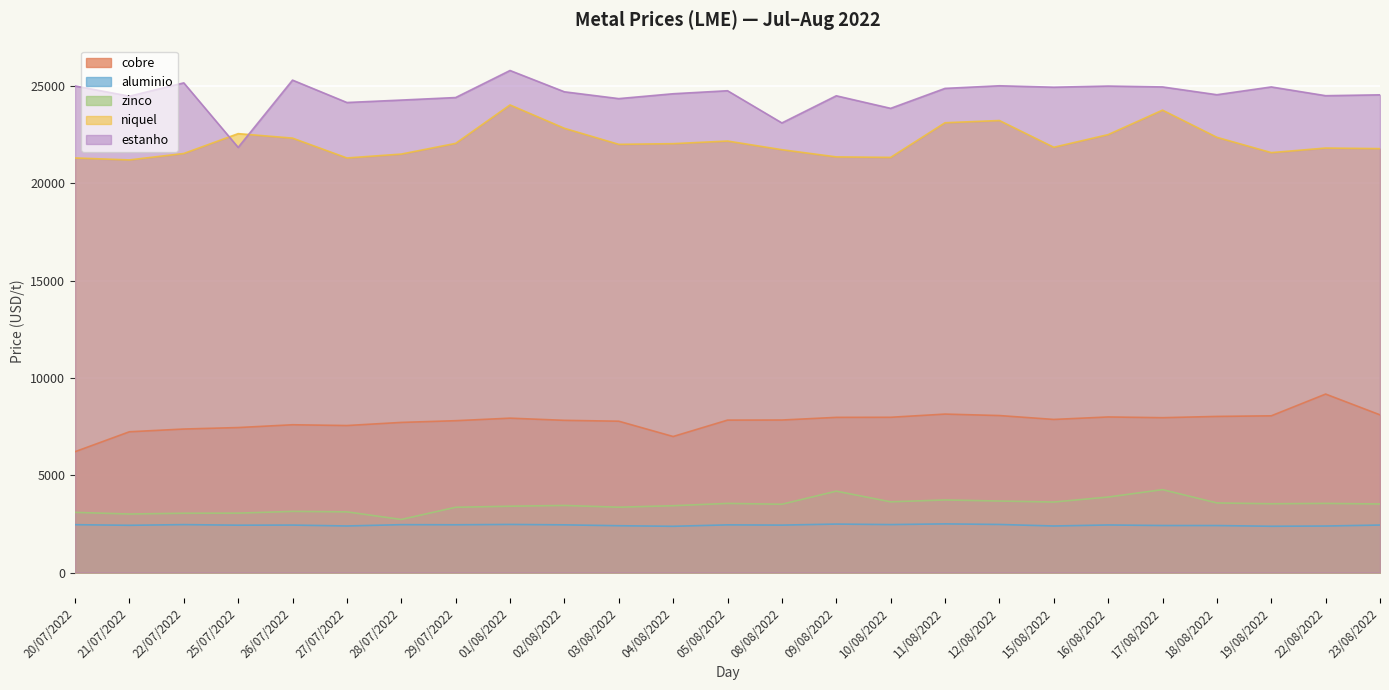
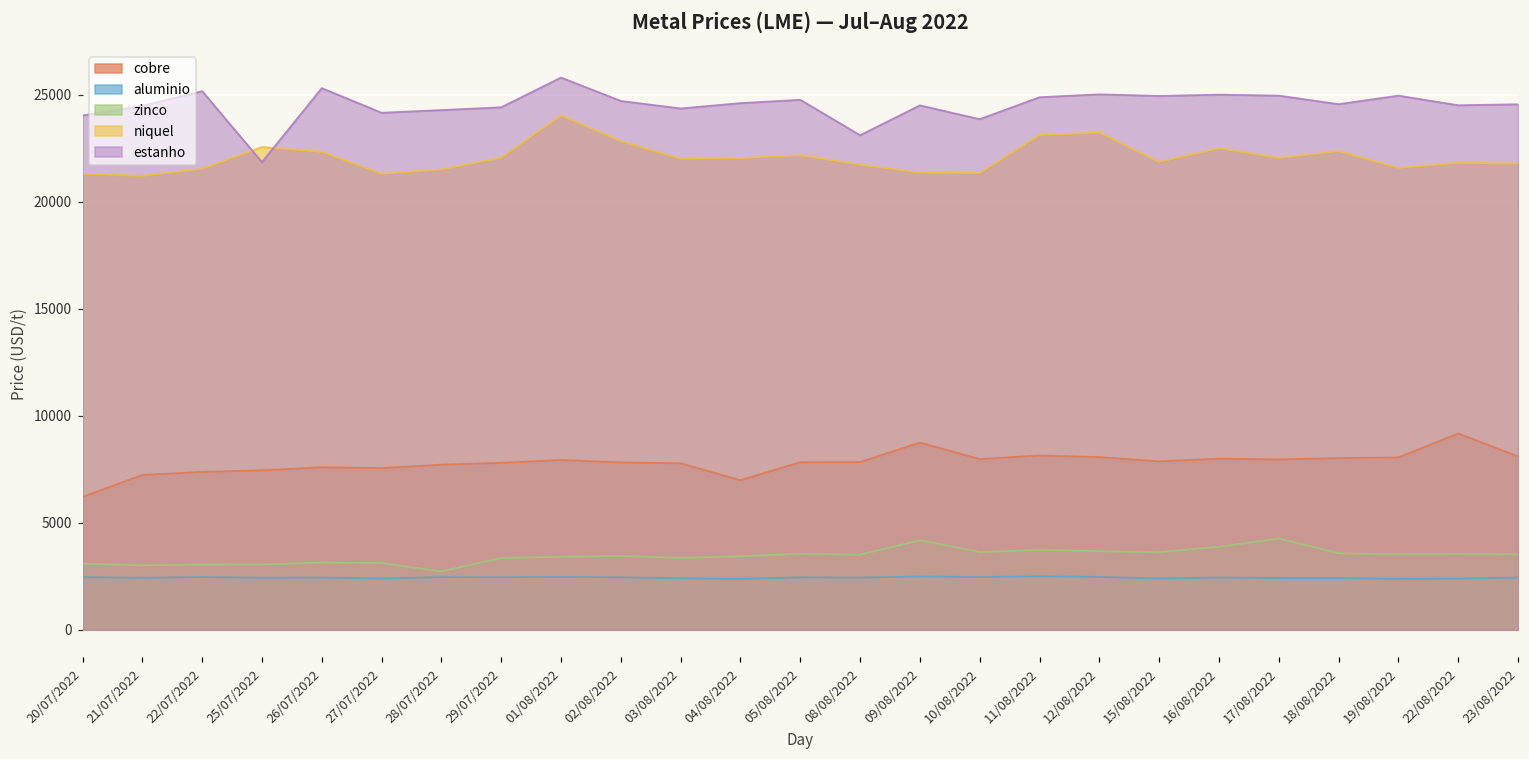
  {
    "cobre": {
      "20/07/2022": 6200,
      "21/07/2022": 7200,
      "22/07/2022": 7400,
      "25/07/2022": 7400,
      "26/07/2022": 7600,
      "27/07/2022": 7600,
      "28/07/2022": 7700,
      "29/07/2022": 7800,
      "01/08/2022": 7900,
      "02/08/2022": 7800,
      "03/08/2022": 7800,
      "04/08/2022": 7000,
      "05/08/2022": 7800,
      "08/08/2022": 7800,
-     "09/08/2022": 8000,
+     "09/08/2022": 8700,
      "10/08/2022": 8000,
      "11/08/2022": 8100,
      "12/08/2022": 8100,
      "15/08/2022": 7900,
      "16/08/2022": 8000,
      "17/08/2022": 8000,
      "18/08/2022": 8000,
      "19/08/2022": 8100,
      "22/08/2022": 9200,
      "23/08/2022": 8100
    },
    "aluminio": {
      "20/07/2022": 2500,
      "21/07/2022": 2400,
      "22/07/2022": 2500,
      "25/07/2022": 2400,
      "26/07/2022": 2400,
      "27/07/2022": 2400,
      "28/07/2022": 2500,
      "29/07/2022": 2500,
      "01/08/2022": 2500,
      "02/08/2022": 2400,
      "03/08/2022": 2400,
      "04/08/2022": 2400,
      "05/08/2022": 2400,
      "08/08/2022": 2400,
      "09/08/2022": 2500,
      "10/08/2022": 2500,
      "11/08/2022": 2500,
      "12/08/2022": 2500,
      "15/08/2022": 2400,
      "16/08/2022": 2400,
      "17/08/2022": 2400,
      "18/08/2022": 2400,
      "19/08/2022": 2400,
      "22/08/2022": 2400,
      "23/08/2022": 2400
    },
    "zinco": {
      "20/07/2022": 3100,
      "21/07/2022": 3000,
      "22/07/2022": 3000,
      "25/07/2022": 3100,
      "26/07/2022": 3100,
      "27/07/2022": 3100,
      "28/07/2022": 2700,
      "29/07/2022": 3400,
      "01/08/2022": 3400,
      "02/08/2022": 3400,
      "03/08/2022": 3400,
      "04/08/2022": 3400,
      "05/08/2022": 3600,
      "08/08/2022": 3500,
      "09/08/2022": 4200,
      "10/08/2022": 3600,
      "11/08/2022": 3700,
      "12/08/2022": 3700,
      "15/08/2022": 3600,
      "16/08/2022": 3900,
      "17/08/2022": 4300,
      "18/08/2022": 3600,
      "19/08/2022": 3500,
      "22/08/2022": 3600,
      "23/08/2022": 3500
    },
    "niquel": {
      "20/07/2022": 21300,
      "21/07/2022": 21200,
      "22/07/2022": 21500,
      "25/07/2022": 22600,
      "26/07/2022": 22300,
      "27/07/2022": 21300,
      "28/07/2022": 21500,
      "29/07/2022": 22100,
      "01/08/2022": 24000,
      "02/08/2022": 22800,
      "03/08/2022": 22000,
      "04/08/2022": 22000,
      "05/08/2022": 22200,
      "08/08/2022": 21700,
      "09/08/2022": 21400,
      "10/08/2022": 21300,
      "11/08/2022": 23100,
      "12/08/2022": 23200,
      "15/08/2022": 21900,
      "16/08/2022": 22500,
-     "17/08/2022": 23800,
+     "17/08/2022": 22000,
      "18/08/2022": 22400,
      "19/08/2022": 21600,
      "22/08/2022": 21800,
      "23/08/2022": 21800
    },
    "estanho": {
-     "20/07/2022": 25000,
+     "20/07/2022": 24000,
      "22/07/2022": 25200,
      "25/07/2022": 21800,
      "26/07/2022": 25300,
      "27/07/2022": 24200,
      "28/07/2022": 24300,
      "29/07/2022": 24400,
      "01/08/2022": 25800,
      "02/08/2022": 24700,
      "03/08/2022": 24400,
      "04/08/2022": 24600,
      "05/08/2022": 24800,
      "08/08/2022": 23100,
      "09/08/2022": 24500,
      "10/08/2022": 23900,
      "11/08/2022": 24900,
      "12/08/2022": 25000,
      "15/08/2022": 24900,
      "16/08/2022": 25000,
      "17/08/2022": 25000,
      "18/08/2022": 24600,
      "19/08/2022": 25000,
      "22/08/2022": 24500,
      "23/08/2022": 24500
    }
  }
